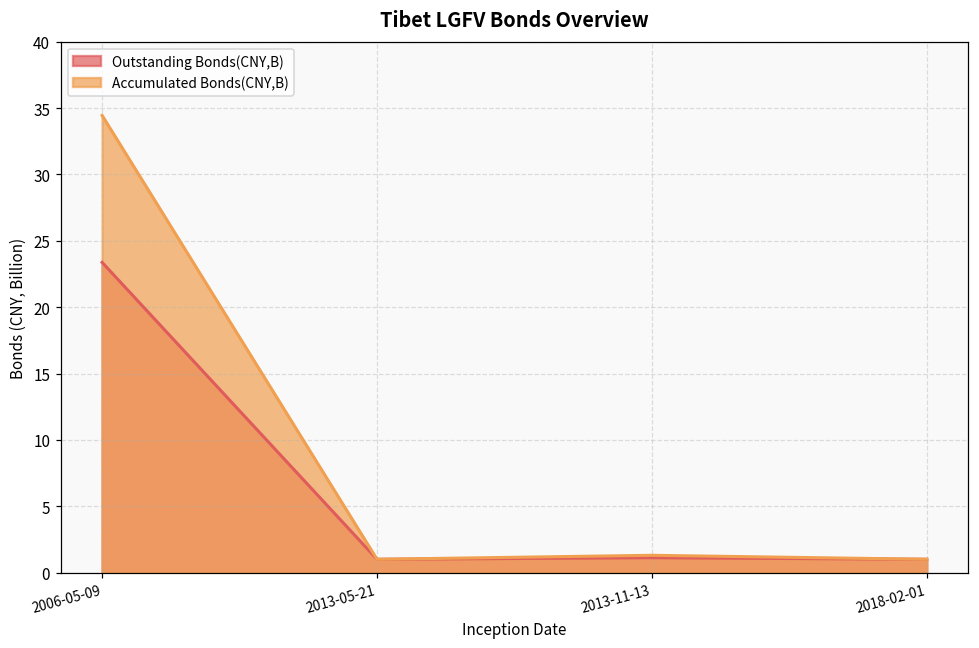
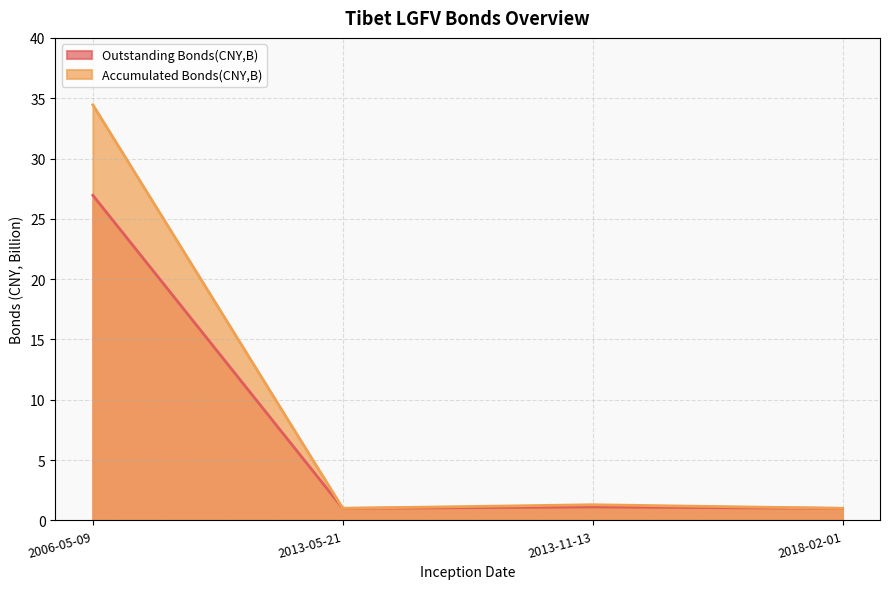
  {
    "Outstanding Bonds(CNY,B)": {
-     "2006-05-09": 23.4
+     "2006-05-09": 27.0
    },
    "Accumulated Bonds(CNY,B)": {
      "2006-05-09": 34.4
    }
  }
